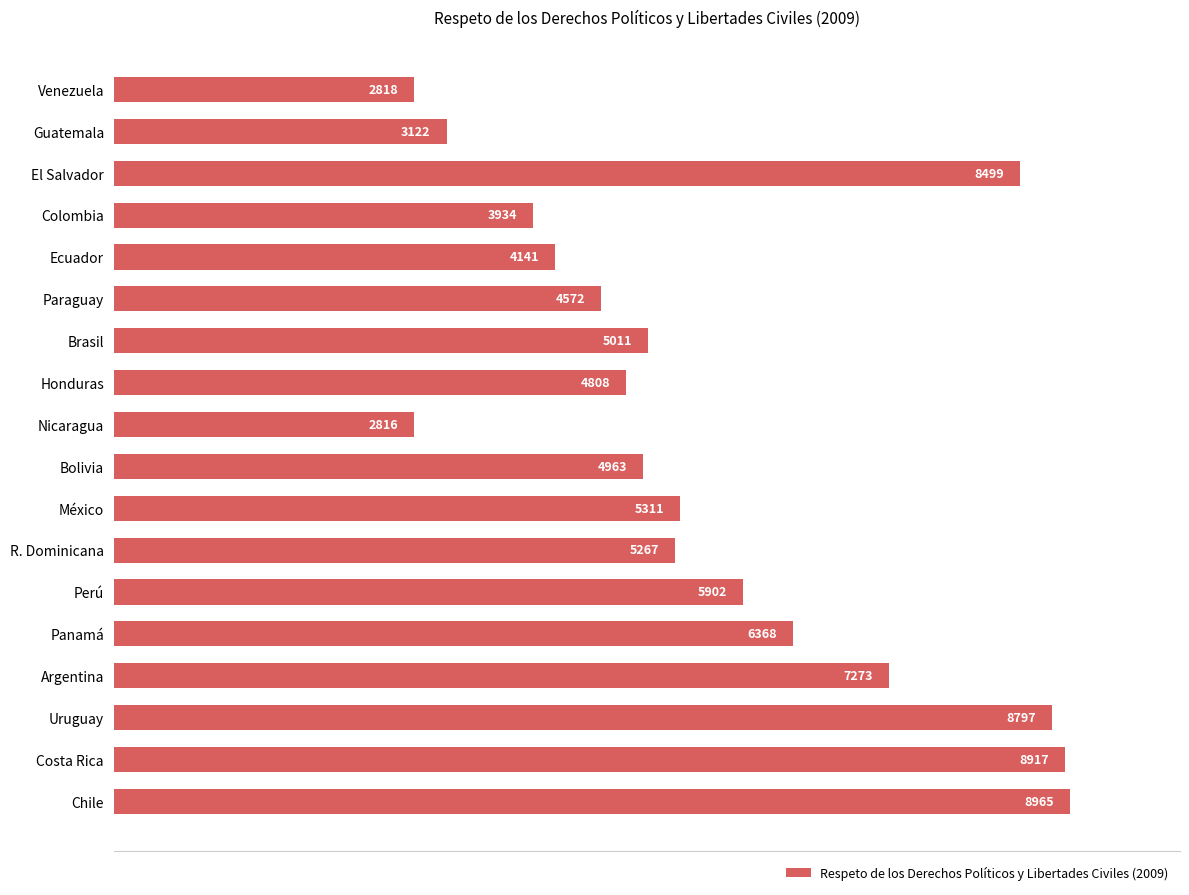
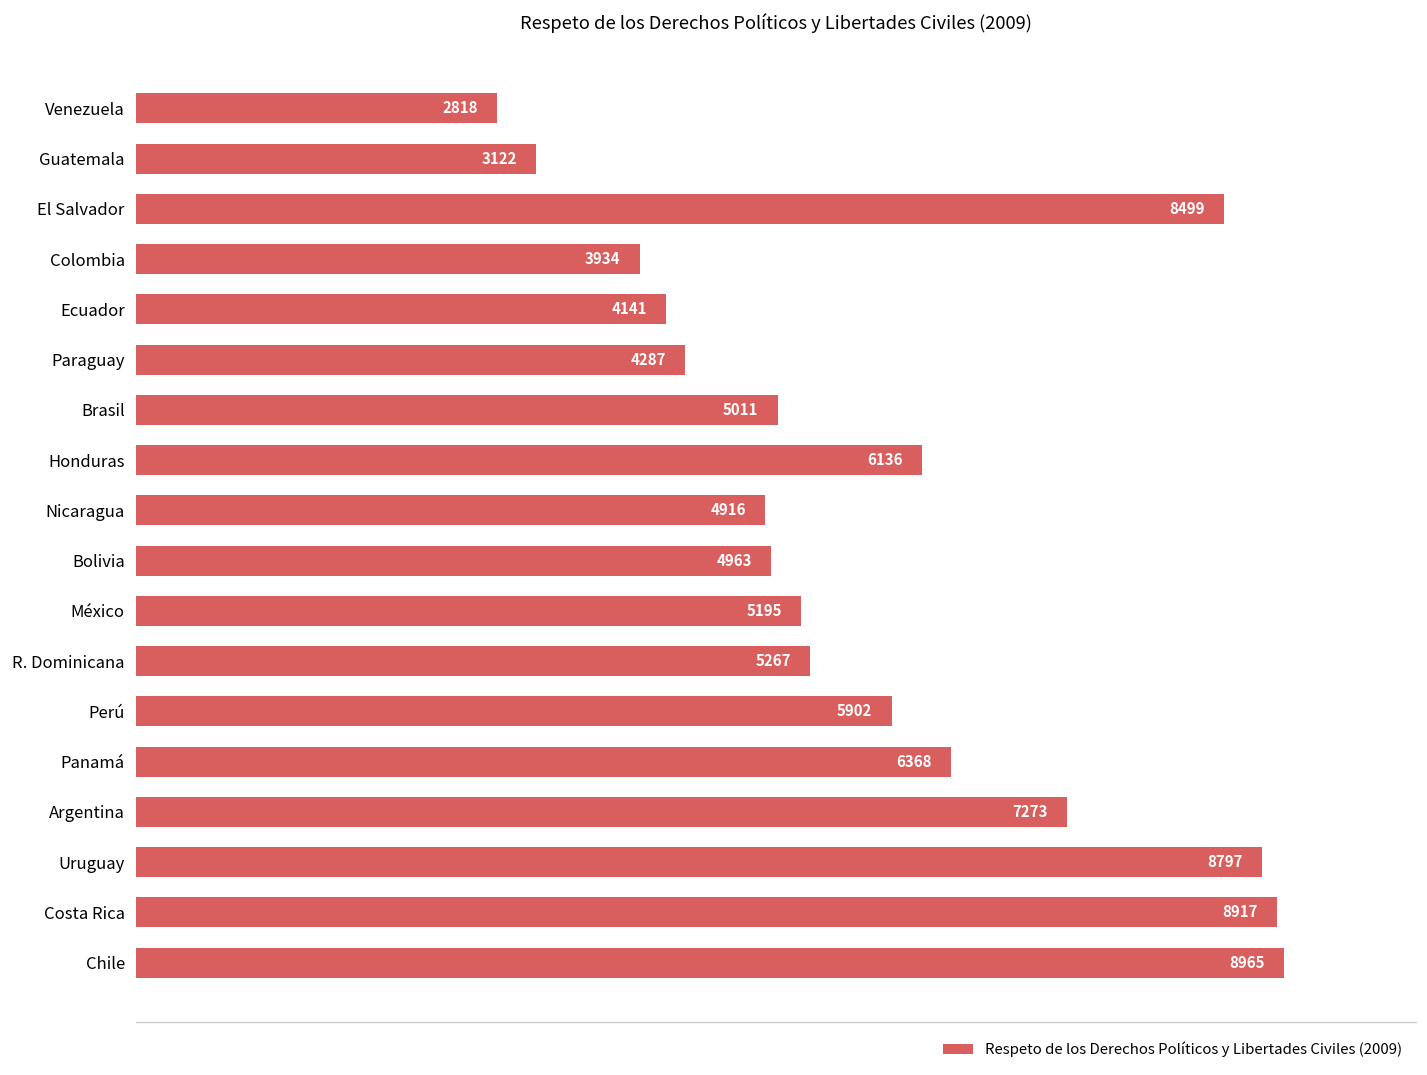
  {
    "Venezuela": 2818,
    "Guatemala": 3122,
    "El Salvador": 8499,
    "Colombia": 3934,
    "Ecuador": 4141,
-   "Paraguay": 4572,
+   "Paraguay": 4287,
    "Brasil": 5011,
-   "Honduras": 4808,
-   "Nicaragua": 2816,
+   "Honduras": 6136,
+   "Nicaragua": 4916,
    "Bolivia": 4963,
-   "México": 5311,
+   "México": 5195,
    "R. Dominicana": 5267,
    "Perú": 5902,
    "Panamá": 6368,
    "Argentina": 7273,
    "Uruguay": 8797,
    "Costa Rica": 8917,
    "Chile": 8965
  }
